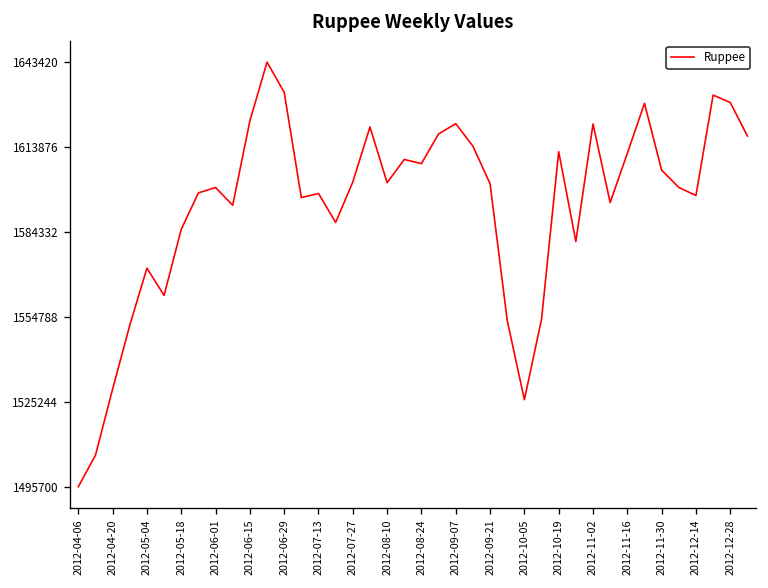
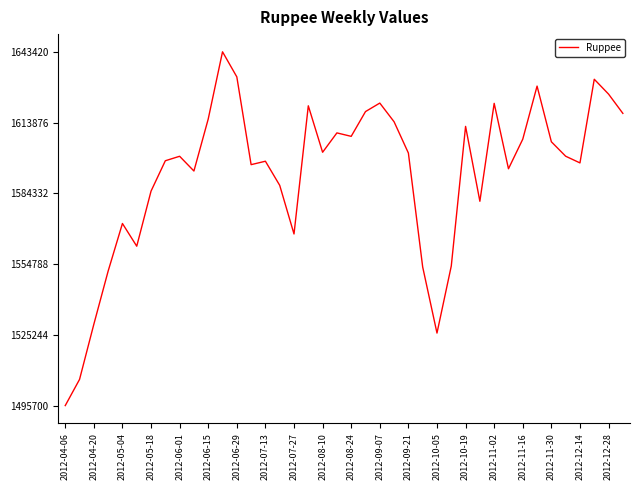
  {
    "2012-04-06": 1496000,
    "2012-04-20": 1530000,
    "2012-05-04": 1572000,
    "2012-05-18": 1585000,
    "2012-06-01": 1600000,
-   "2012-06-15": 1623000,
+   "2012-06-15": 1615000,
    "2012-06-29": 1633000,
    "2012-07-13": 1598000,
-   "2012-07-27": 1602000,
+   "2012-07-27": 1567000,
    "2012-08-10": 1601000,
    "2012-08-24": 1608000,
    "2012-09-07": 1622000,
    "2012-09-21": 1601000,
    "2012-10-05": 1526000,
    "2012-10-19": 1612000,
    "2012-11-02": 1622000,
-   "2012-11-16": 1612000,
+   "2012-11-16": 1607000,
    "2012-11-30": 1606000,
    "2012-12-14": 1597000,
-   "2012-12-28": 1629000
+   "2012-12-28": 1626000
  }
